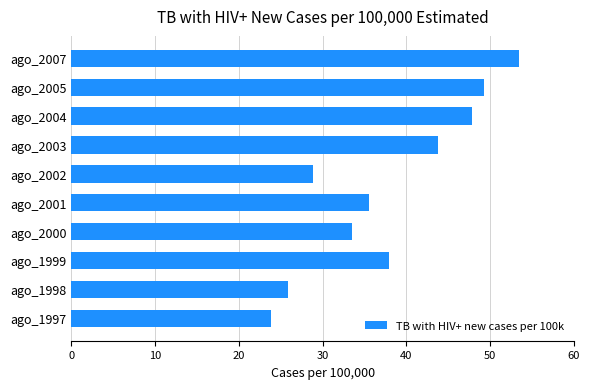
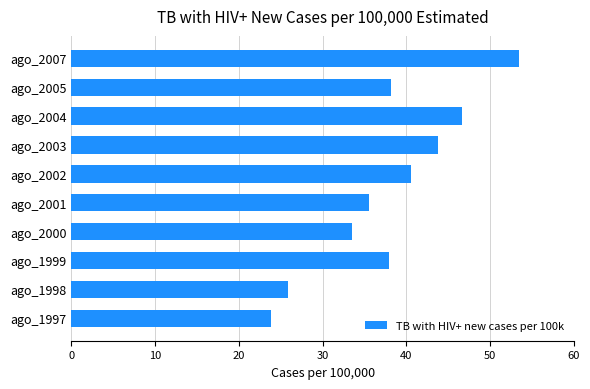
  {
    "ago_2007": 53,
-   "ago_2005": 49,
-   "ago_2004": 48,
+   "ago_2005": 38,
+   "ago_2004": 47,
    "ago_2003": 44,
-   "ago_2002": 29,
+   "ago_2002": 41,
    "ago_2001": 36,
    "ago_2000": 34,
    "ago_1999": 38,
    "ago_1998": 26,
    "ago_1997": 24
  }
